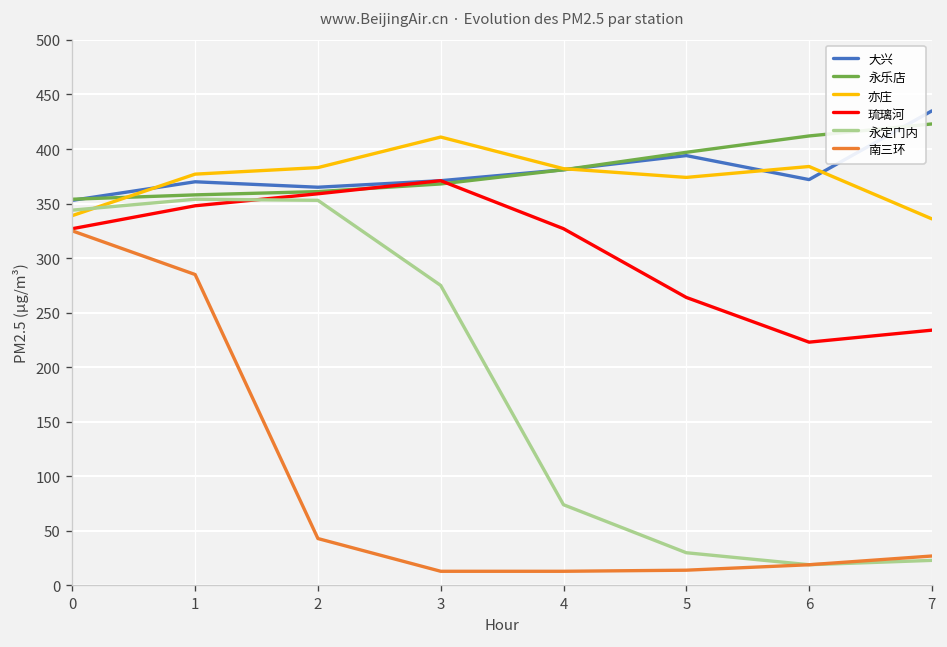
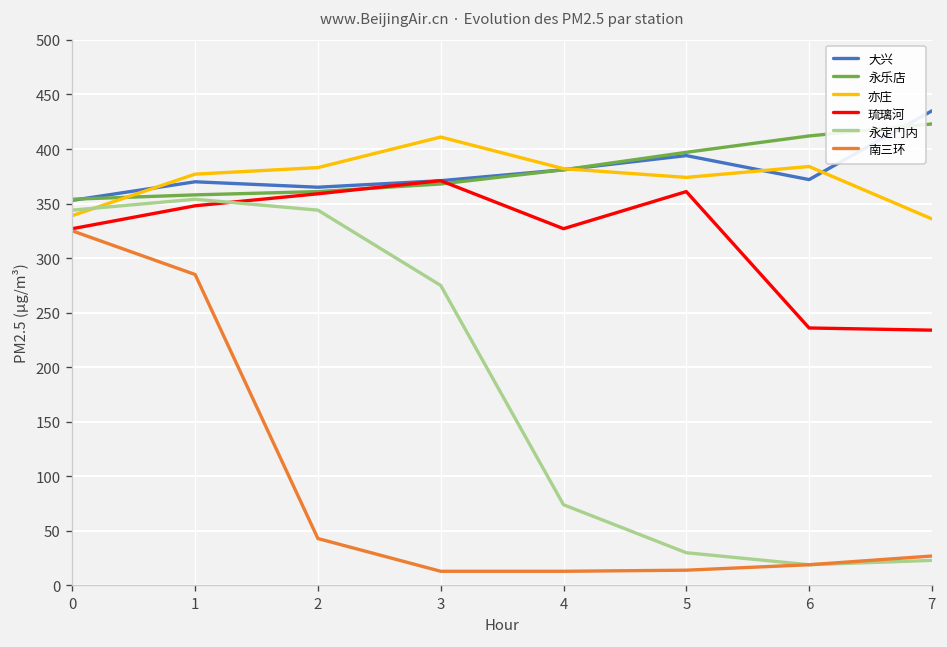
  {
    "大兴": {
      "1": 370,
      "2": 370,
      "5": 390,
      "6": 370,
      "7": 440
    },
    "永乐店": {
      "1": 360,
      "3": 370,
      "5": 400,
      "6": 410,
      "7": 420
    },
    "亦庄": {
      "0": 340,
      "1": 380,
      "2": 380,
      "3": 410,
      "5": 370,
      "6": 380,
      "7": 340
    },
    "琉璃河": {
      "1": 350,
      "4": 330,
-     "5": 260,
-     "6": 220,
+     "5": 360,
+     "6": 240,
      "7": 230
    },
    "永定门内": {
      "0": 340,
      "1": 350,
-     "2": 350,
+     "2": 340,
      "3": 280,
      "4": 70,
      "5": 30,
      "7": 20
    },
    "南三环": {
      "1": 290,
      "2": 40,
      "3": 10,
      "4": 10,
      "5": 10,
      "7": 30
    }
  }
